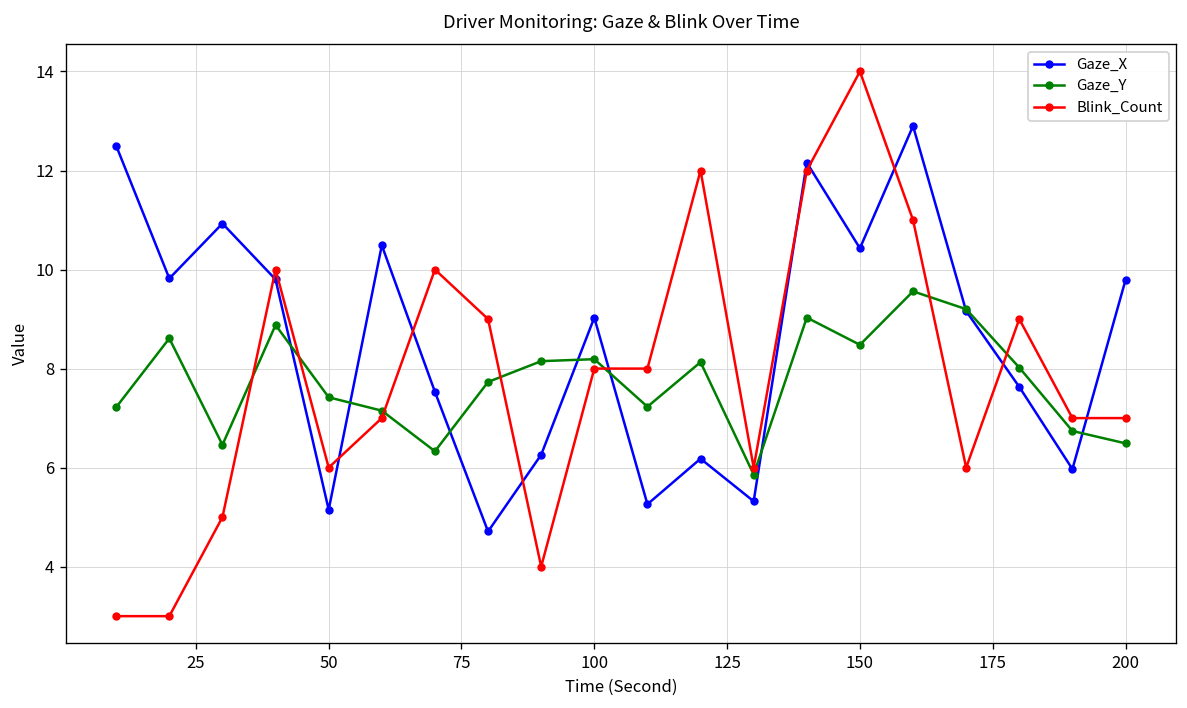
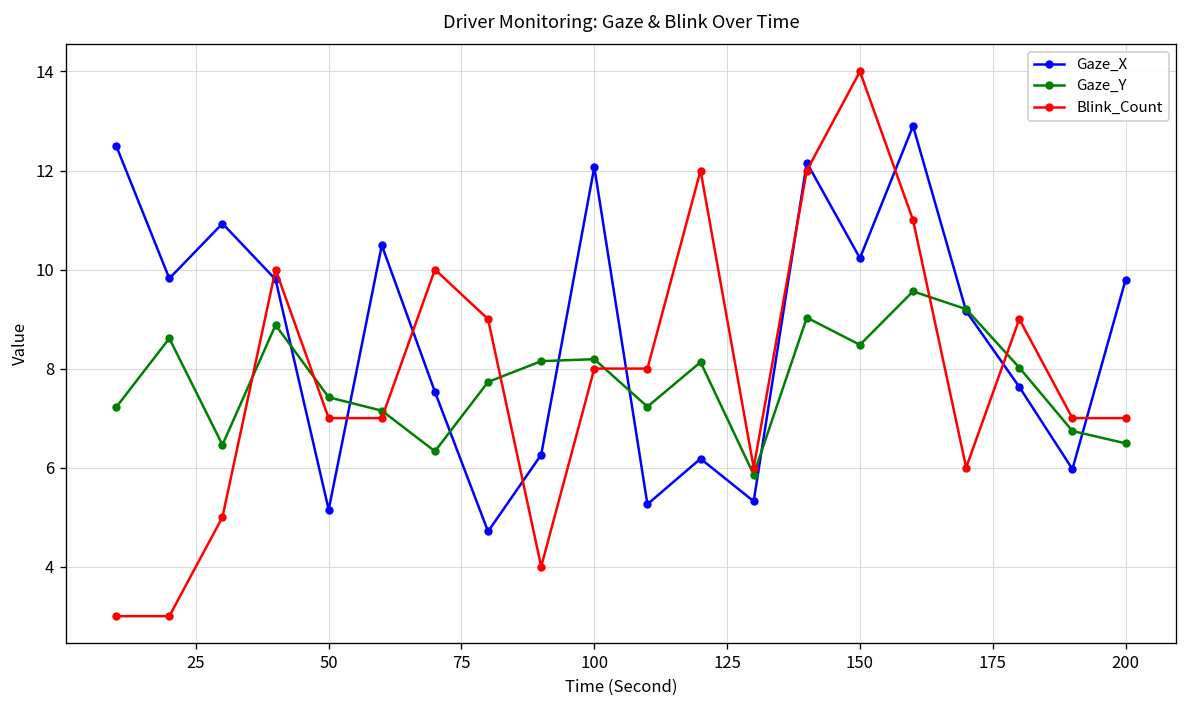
  {
    "Gaze_X": {
      "50": 5.2,
-     "100": 9.0,
-     "150": 10.4,
+     "100": 12.1,
+     "150": 10.2,
      "200": 9.8
    },
    "Gaze_Y": {
      "50": 7.4,
      "100": 8.2,
      "150": 8.5,
      "200": 6.5
    },
    "Blink_Count": {
-     "50": 6,
+     "50": 7,
      "100": 8,
      "150": 14,
      "200": 7
    }
  }
